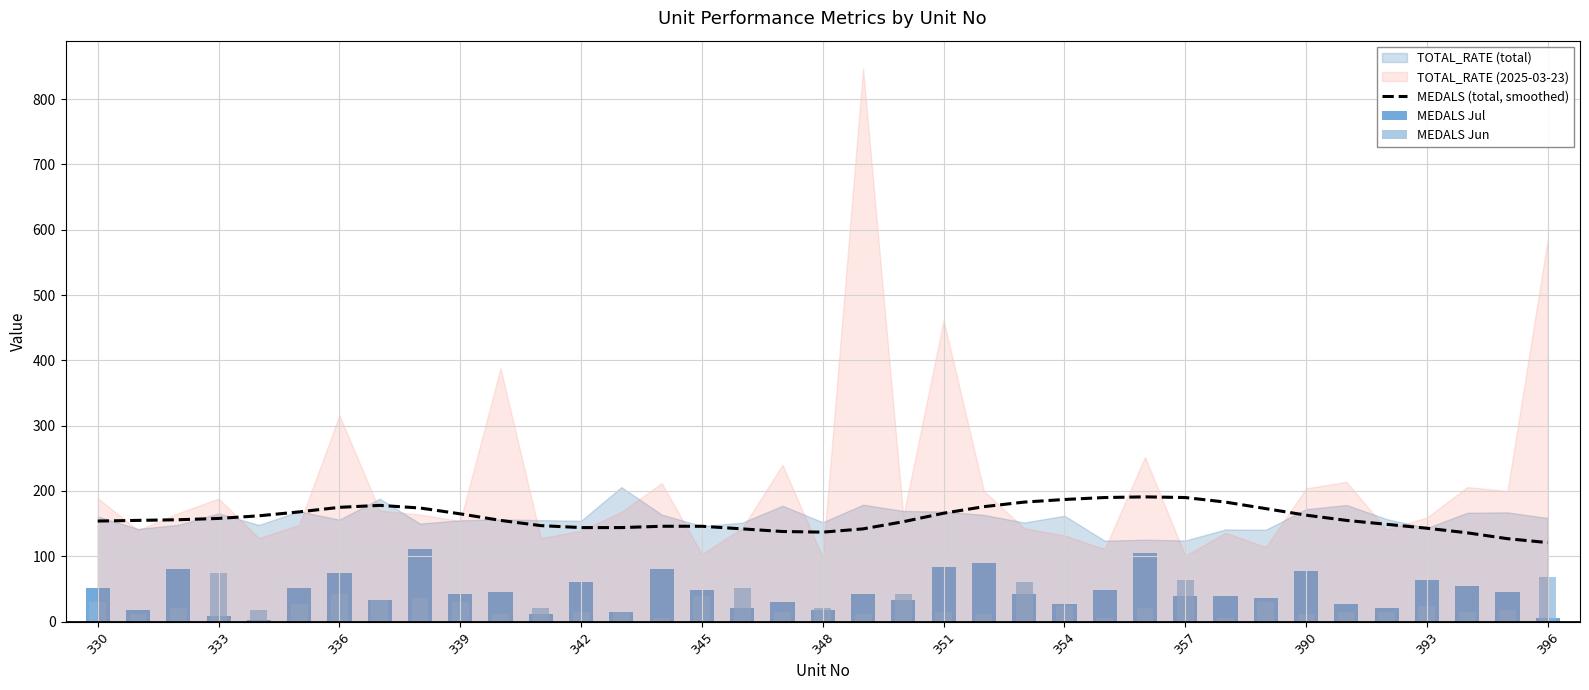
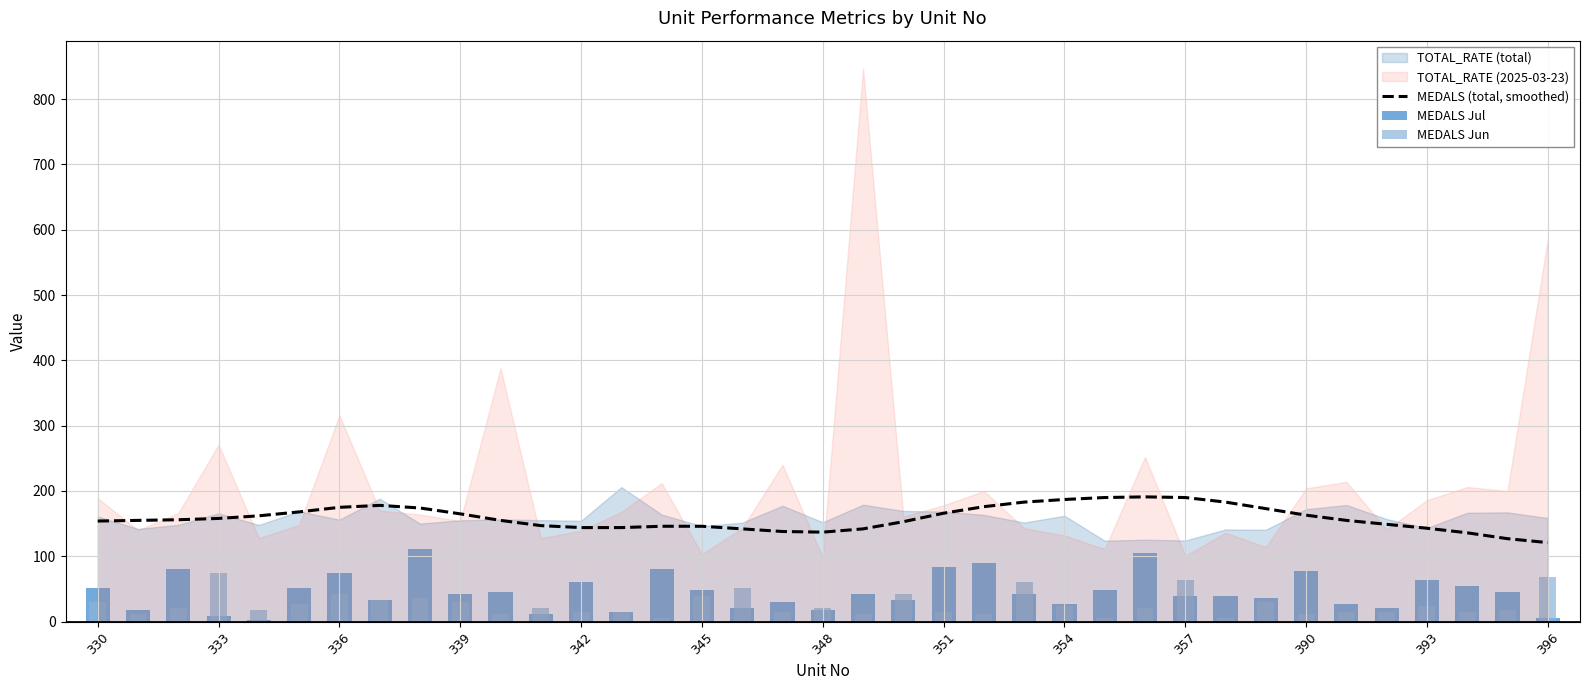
  {
    "MEDALS (total, smoothed)": {
      "330": 150,
      "333": 160,
      "336": 180,
      "339": 170,
      "342": 140,
      "348": 140,
      "354": 190,
      "357": 190,
      "390": 160,
      "396": 120
    },
    "TOTAL_RATE (2025-03-23)": {
      "330": 190,
-     "333": 190,
+     "333": 270,
      "336": 320,
      "342": 140,
      "345": 100,
      "348": 100,
-     "351": 460,
+     "351": 180,
      "354": 130,
      "357": 100,
      "390": 200,
-     "393": 160,
+     "393": 190,
      "396": 590
    }
  }
